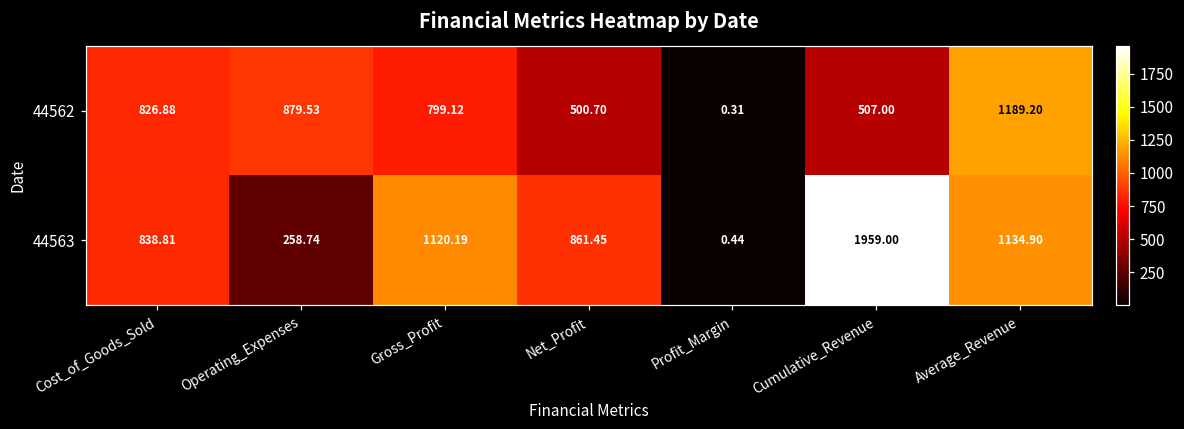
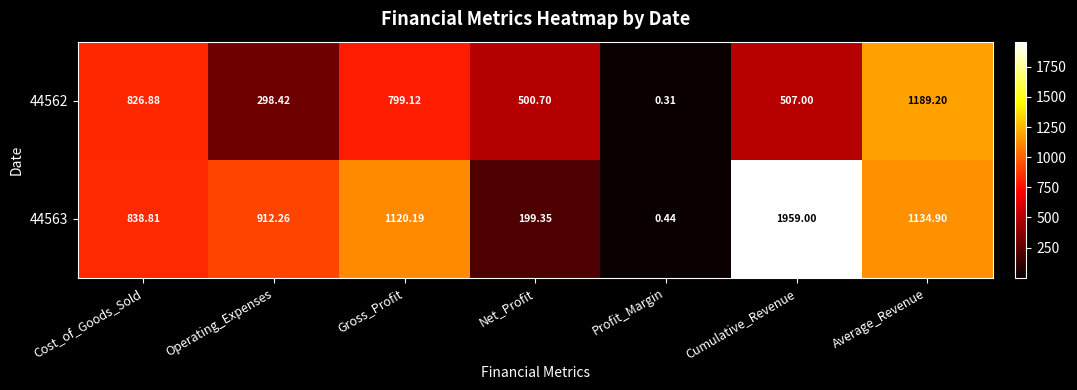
  {
    "44562": {
      "Cost_of_Goods_Sold": 826.88,
-     "Operating_Expenses": 879.53,
+     "Operating_Expenses": 298.42,
      "Gross_Profit": 799.12,
      "Net_Profit": 500.70,
      "Profit_Margin": 0.31,
      "Cumulative_Revenue": 507.00,
      "Average_Revenue": 1189.20
    },
    "44563": {
      "Cost_of_Goods_Sold": 838.81,
-     "Operating_Expenses": 258.74,
+     "Operating_Expenses": 912.26,
      "Gross_Profit": 1120.19,
-     "Net_Profit": 861.45,
+     "Net_Profit": 199.35,
      "Profit_Margin": 0.44,
      "Cumulative_Revenue": 1959.00,
      "Average_Revenue": 1134.90
    }
  }
